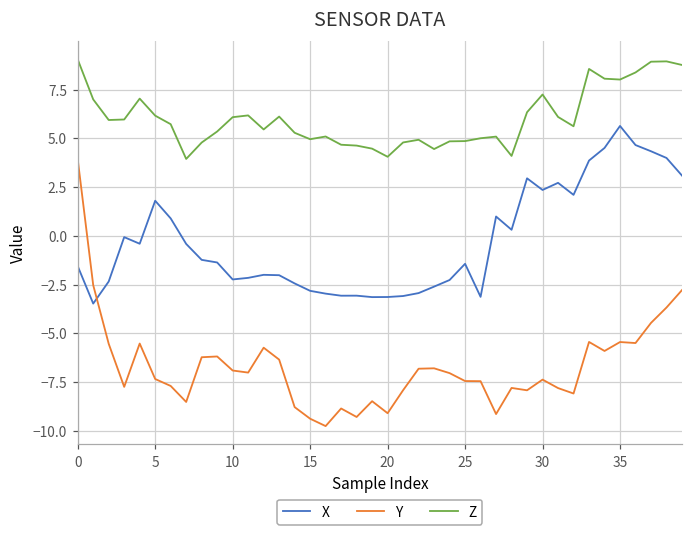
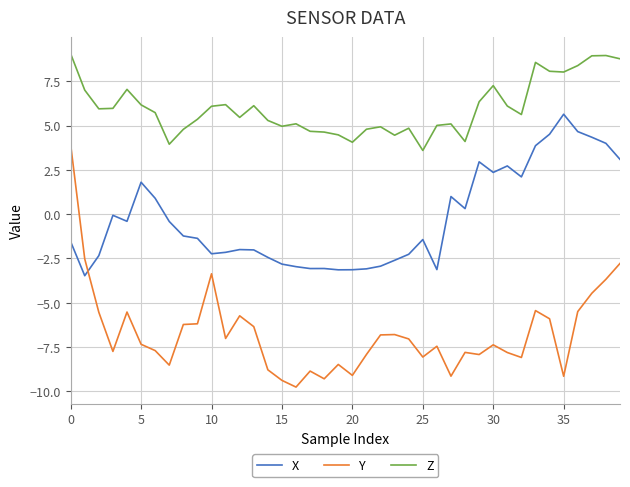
  {
    "X": {
      "0": -1.6,
      "5": 1.8,
      "10": -2.2,
      "15": -2.8,
      "20": -3.1,
      "25": -1.4,
      "30": 2.4,
      "35": 5.6
    },
    "Y": {
      "0": 3.9,
      "5": -7.3,
-     "10": -6.9,
+     "10": -3.4,
      "15": -9.4,
      "20": -9.1,
-     "25": -7.4,
+     "25": -8.1,
      "30": -7.4,
-     "35": -5.4
+     "35": -9.1
    },
    "Z": {
      "0": 9.0,
      "5": 6.2,
      "10": 6.1,
      "15": 5.0,
      "20": 4.1,
-     "25": 4.9,
+     "25": 3.6,
      "30": 7.2,
      "35": 8.0
    }
  }
